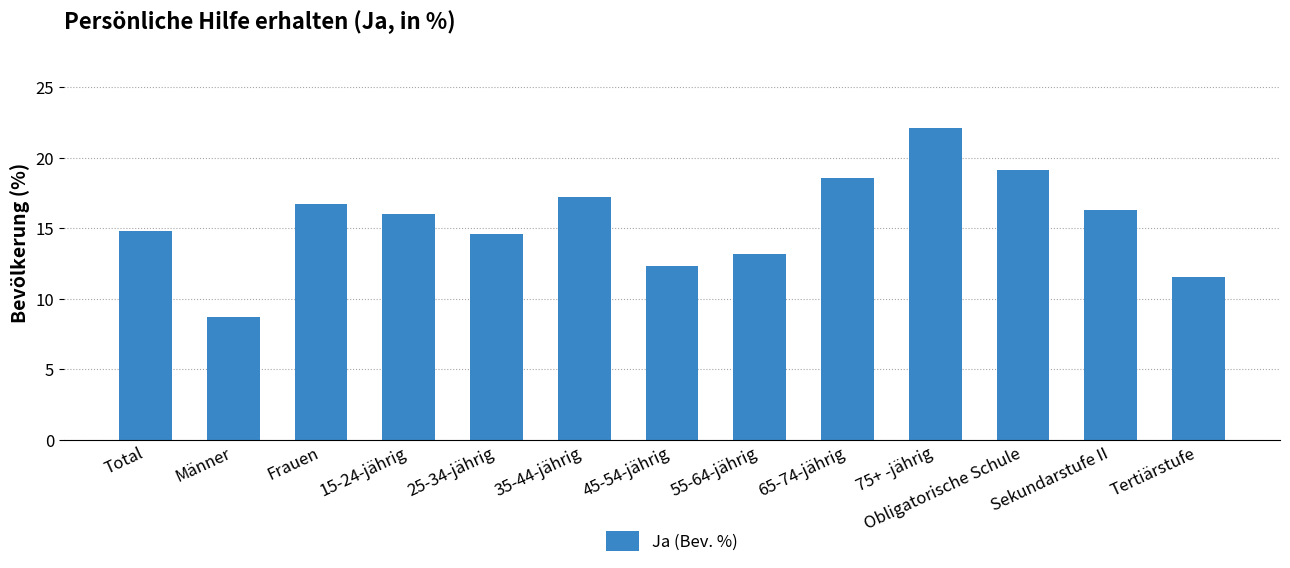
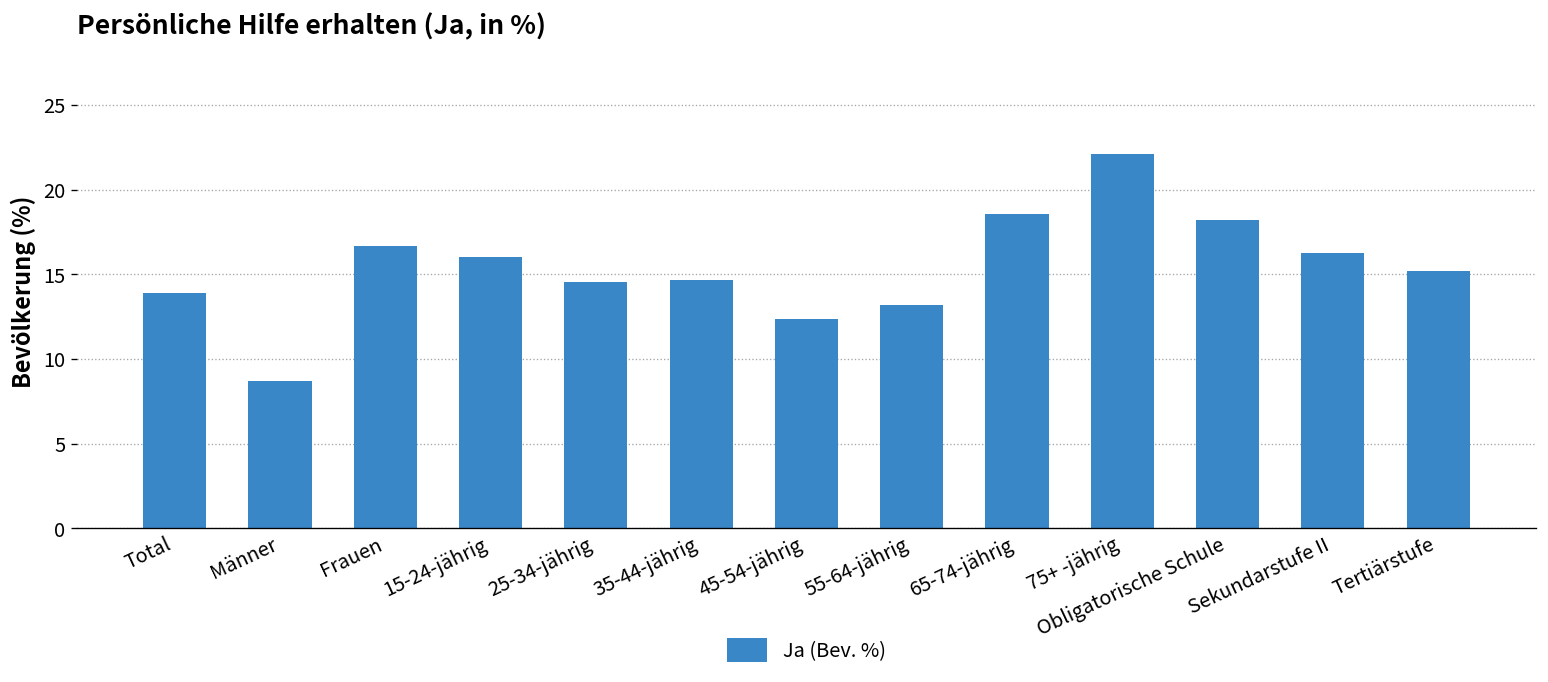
  {
-   "Total": 14.8,
+   "Total": 13.9,
    "Männer": 8.7,
    "Frauen": 16.7,
    "15-24-jährig": 16.0,
    "25-34-jährig": 14.6,
-   "35-44-jährig": 17.2,
+   "35-44-jährig": 14.7,
    "45-54-jährig": 12.4,
    "55-64-jährig": 13.2,
    "65-74-jährig": 18.5,
    "75+ -jährig": 22.1,
-   "Obligatorische Schule": 19.1,
+   "Obligatorische Schule": 18.2,
    "Sekundarstufe II": 16.3,
-   "Tertiärstufe": 11.5
+   "Tertiärstufe": 15.2
  }
